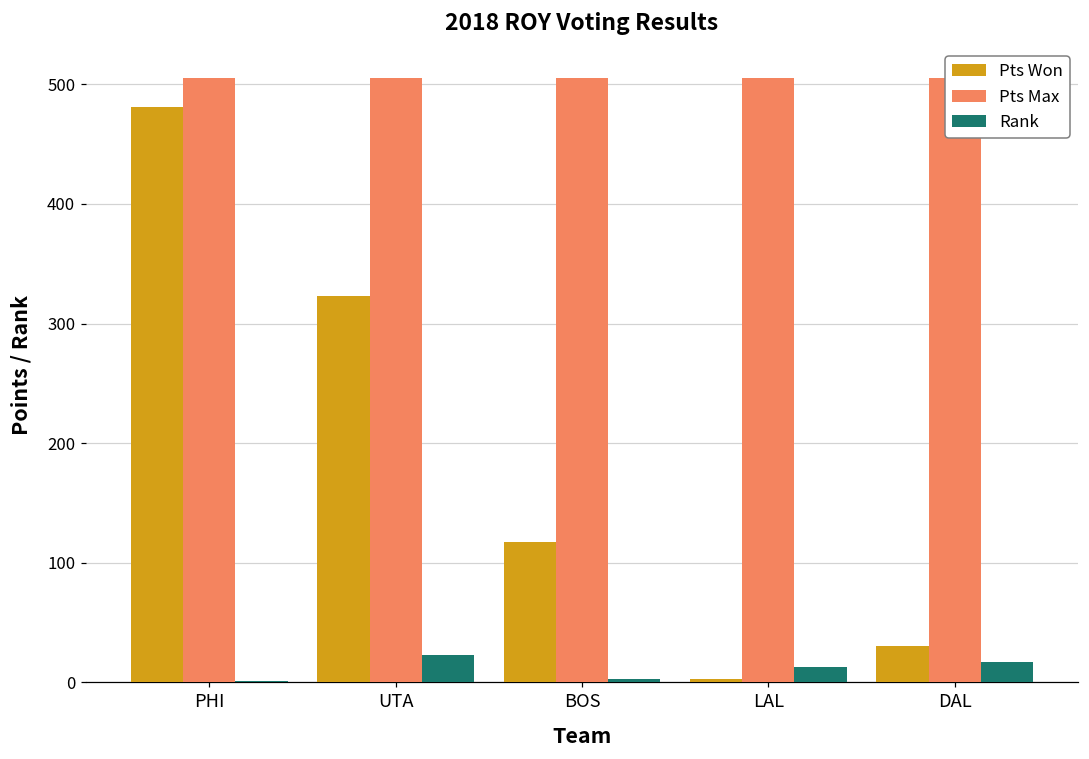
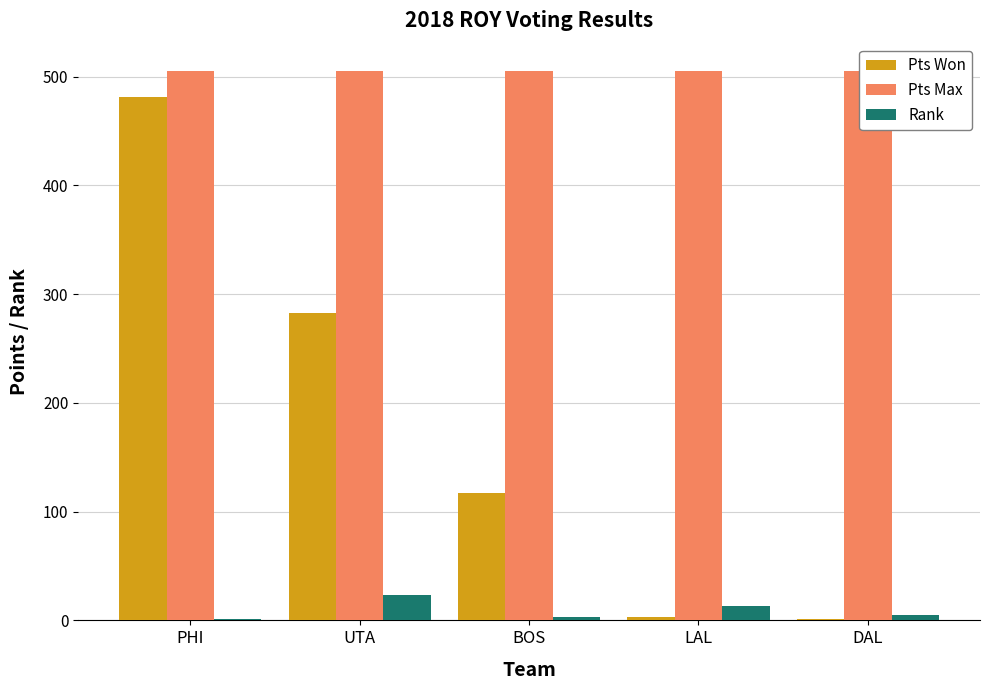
  {
    "Pts Won": {
      "PHI": 481,
-     "UTA": 323,
+     "UTA": 282,
      "BOS": 118,
      "LAL": 3,
-     "DAL": 31
+     "DAL": 1
    },
    "Pts Max": {
      "PHI": 505,
      "UTA": 505,
      "BOS": 505,
      "LAL": 505
    },
    "Rank": {
      "UTA": 23,
      "BOS": 3,
      "LAL": 13,
-     "DAL": 17
+     "DAL": 5
    }
  }
